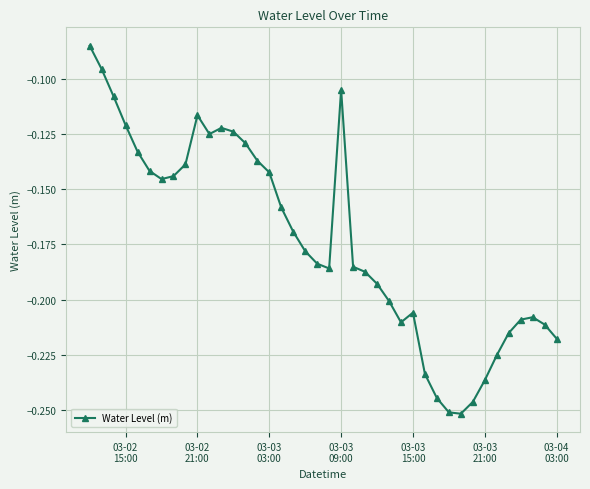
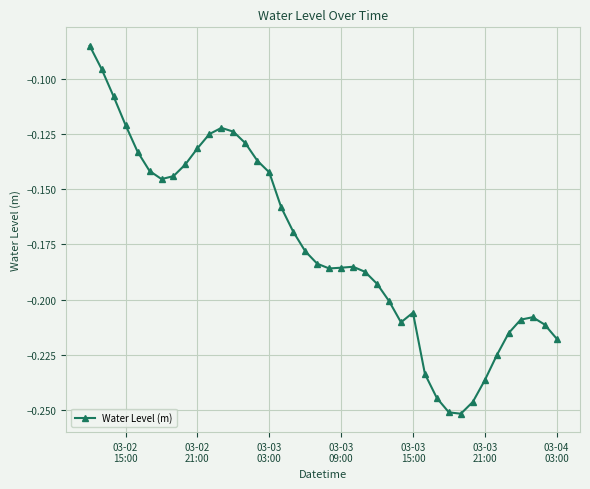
  {
    "03-02 15:00": -0.121,
-   "03-02 21:00": -0.117,
+   "03-02 21:00": -0.131,
    "03-03 03:00": -0.142,
-   "03-03 09:00": -0.105,
+   "03-03 09:00": -0.186,
    "03-03 15:00": -0.206,
    "03-03 21:00": -0.237,
    "03-04 03:00": -0.218
  }
